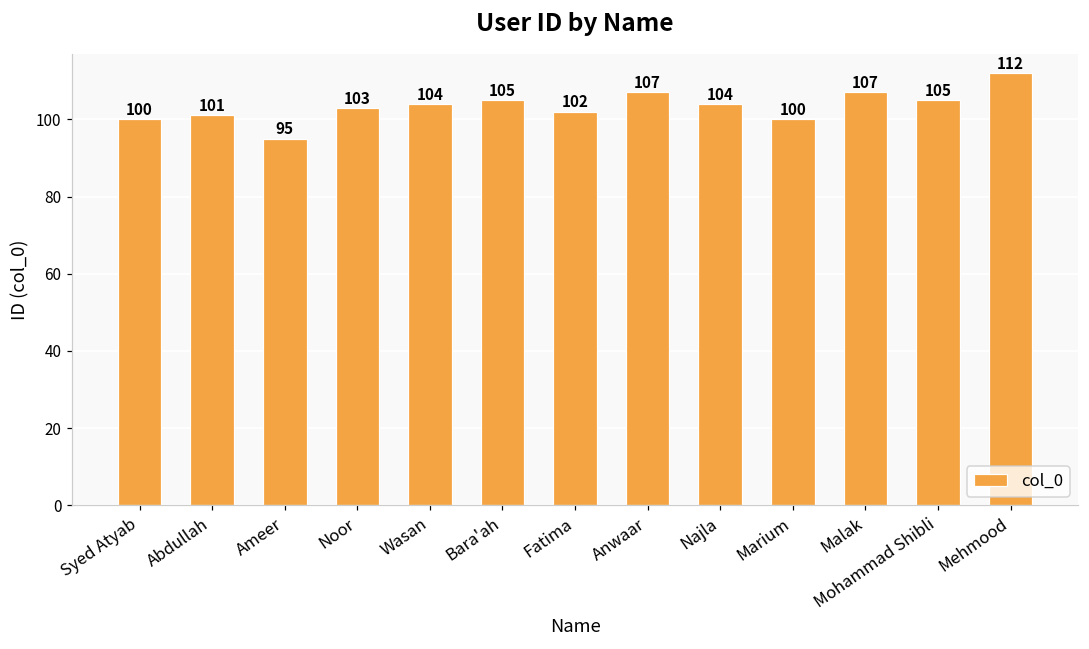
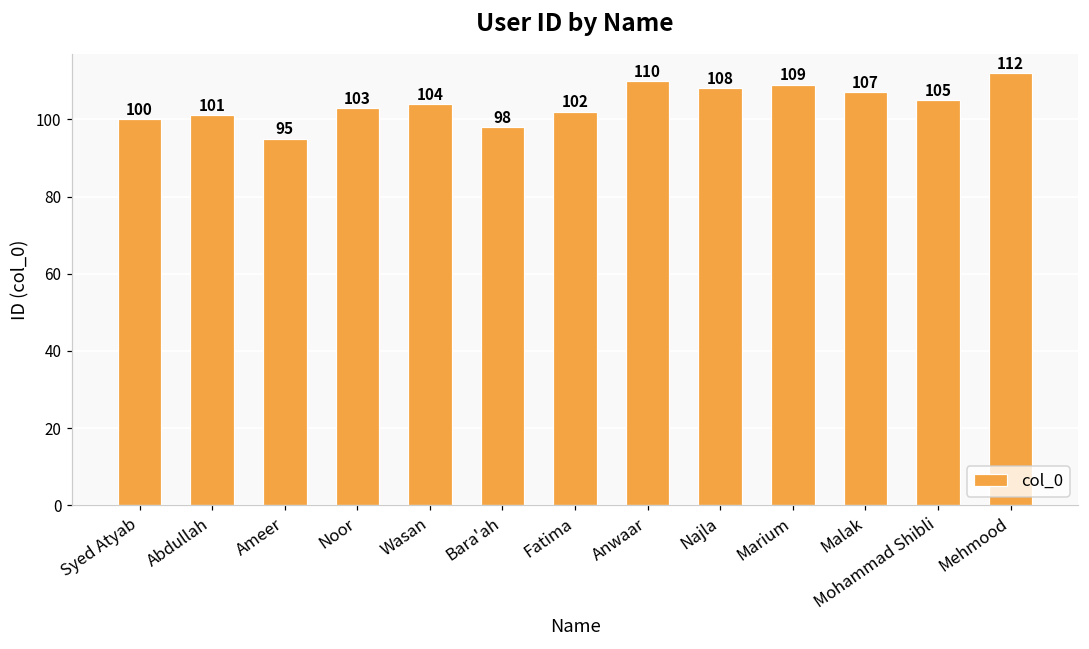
  {
    "Syed Atyab": 100,
    "Abdullah": 101,
    "Ameer": 95,
    "Noor": 103,
    "Wasan": 104,
-   "Bara'ah": 105,
+   "Bara'ah": 98,
    "Fatima": 102,
-   "Anwaar": 107,
-   "Najla": 104,
-   "Marium": 100,
+   "Anwaar": 110,
+   "Najla": 108,
+   "Marium": 109,
    "Malak": 107,
    "Mohammad Shibli": 105,
    "Mehmood": 112
  }
